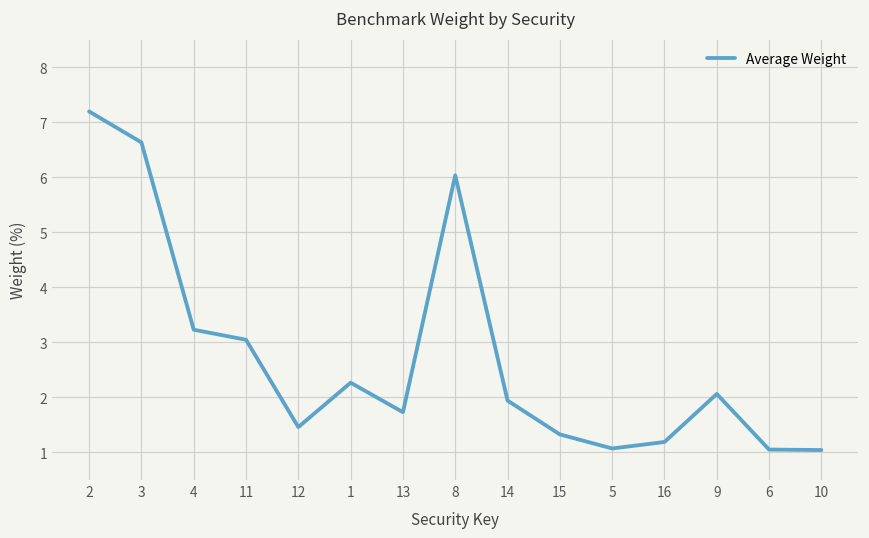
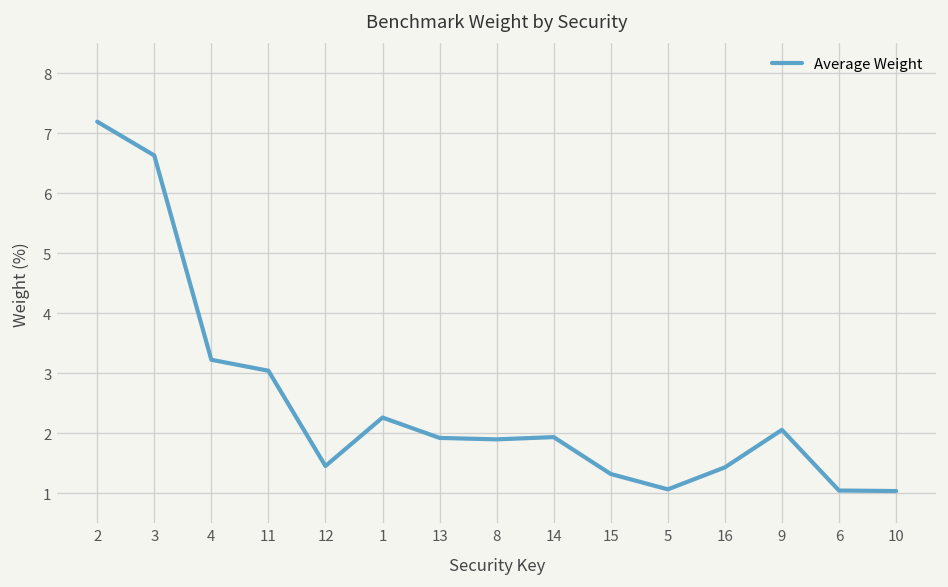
  {
    "2": 7.2,
    "3": 6.6,
    "4": 3.2,
    "11": 3.0,
    "12": 1.5,
    "1": 2.3,
-   "13": 1.7,
-   "8": 6.0,
+   "13": 1.9,
+   "8": 1.9,
    "14": 1.9,
    "15": 1.3,
    "5": 1.1,
-   "16": 1.2,
+   "16": 1.4,
    "9": 2.1,
    "6": 1.0,
    "10": 1.0
  }
